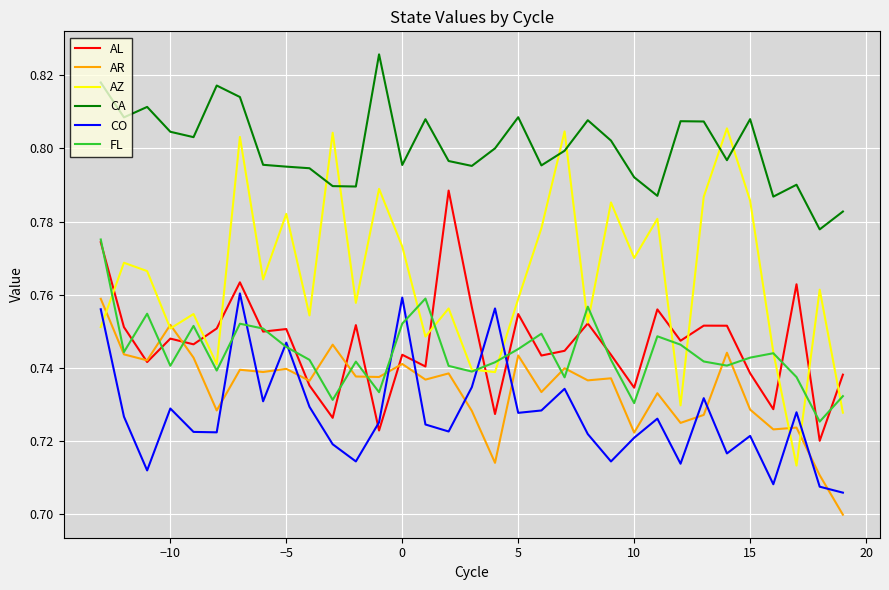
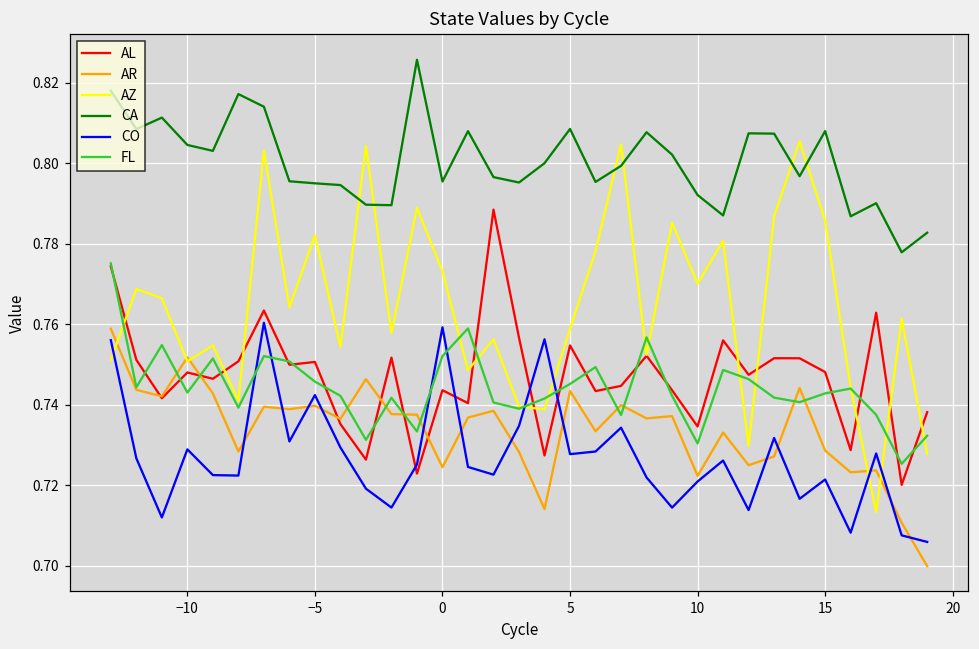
  {
    "AL": {
      "−10": 0.748,
      "−5": 0.751,
      "0": 0.744,
      "5": 0.755,
      "10": 0.735,
-     "15": 0.739
+     "15": 0.748
    },
    "AR": {
      "−10": 0.752,
      "−5": 0.740,
-     "0": 0.741,
+     "0": 0.724,
      "5": 0.743,
      "10": 0.722,
      "15": 0.729
    },
    "AZ": {
      "−10": 0.751,
      "−5": 0.782,
      "0": 0.773,
      "5": 0.759,
      "10": 0.770,
      "15": 0.786
    },
    "CA": {
      "−10": 0.805,
      "−5": 0.795,
      "0": 0.795,
      "5": 0.809,
      "10": 0.792,
      "15": 0.808
    },
    "CO": {
      "−10": 0.729,
-     "−5": 0.747,
+     "−5": 0.742,
      "0": 0.759,
      "5": 0.728,
      "10": 0.721,
      "15": 0.721
    },
    "FL": {
-     "−10": 0.741,
+     "−10": 0.743,
      "−5": 0.746,
      "0": 0.752,
      "5": 0.745,
      "10": 0.730,
      "15": 0.743
    }
  }
